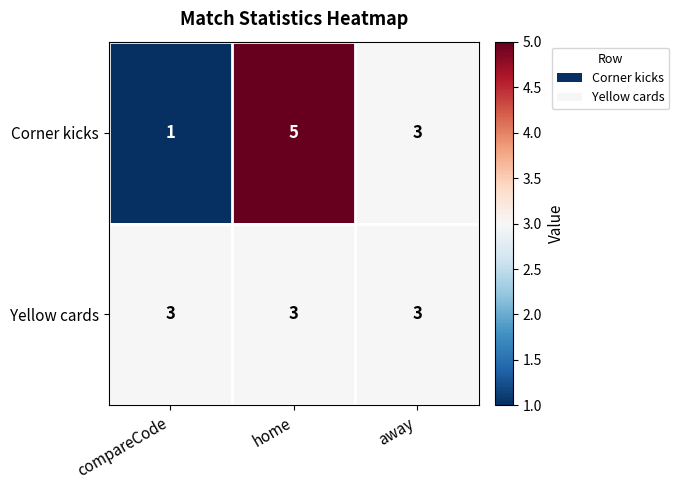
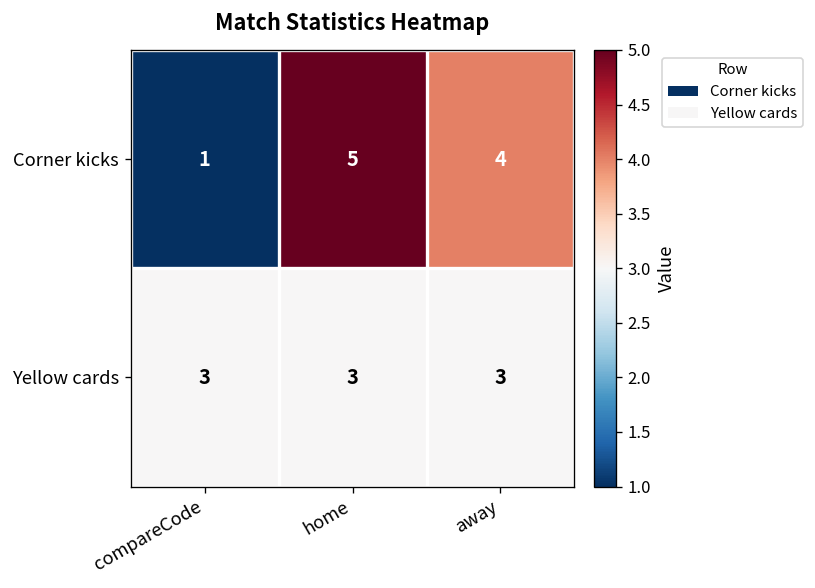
  {
    "Corner kicks": {
      "compareCode": 1,
      "home": 5,
-     "away": 3
+     "away": 4
    },
    "Yellow cards": {
      "compareCode": 3,
      "home": 3,
      "away": 3
    }
  }
